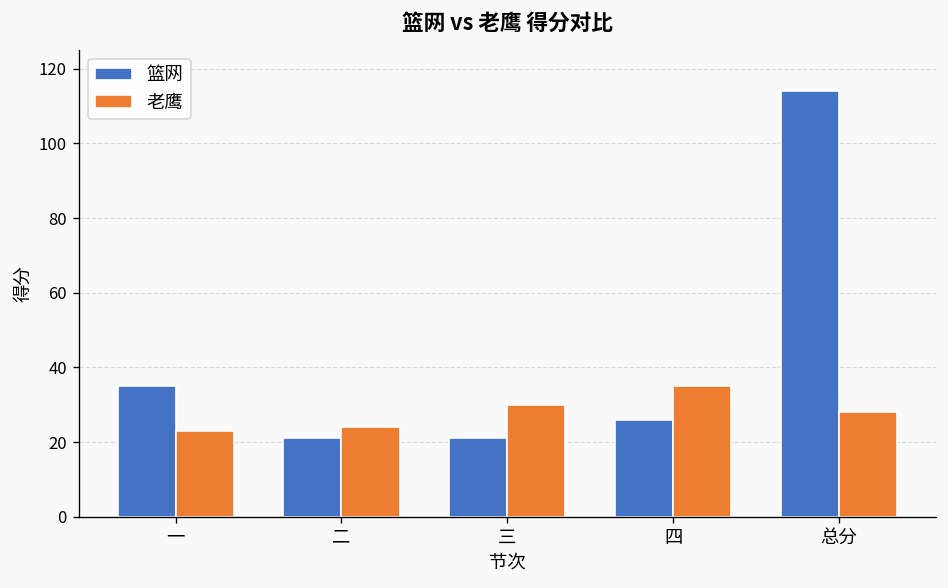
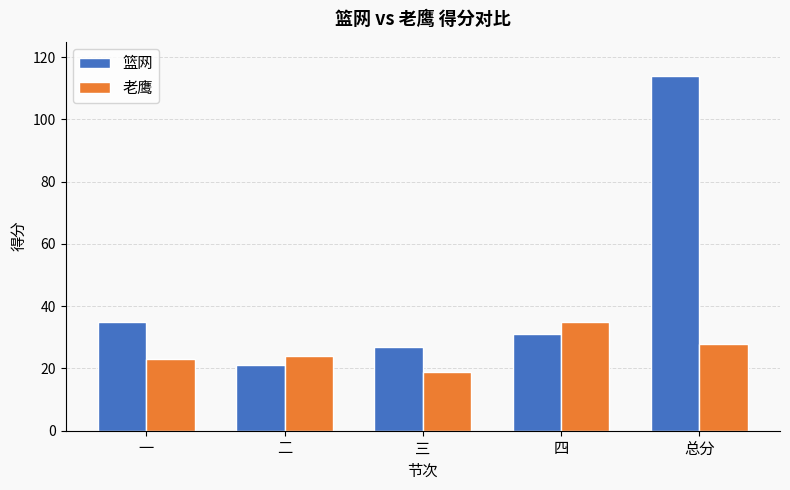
  {
    "篮网": {
      "一": 35,
      "二": 21,
-     "三": 21,
-     "四": 26,
+     "三": 27,
+     "四": 31,
      "总分": 114
    },
    "老鹰": {
      "一": 23,
      "二": 24,
-     "三": 30,
+     "三": 19,
      "四": 35,
      "总分": 28
    }
  }
